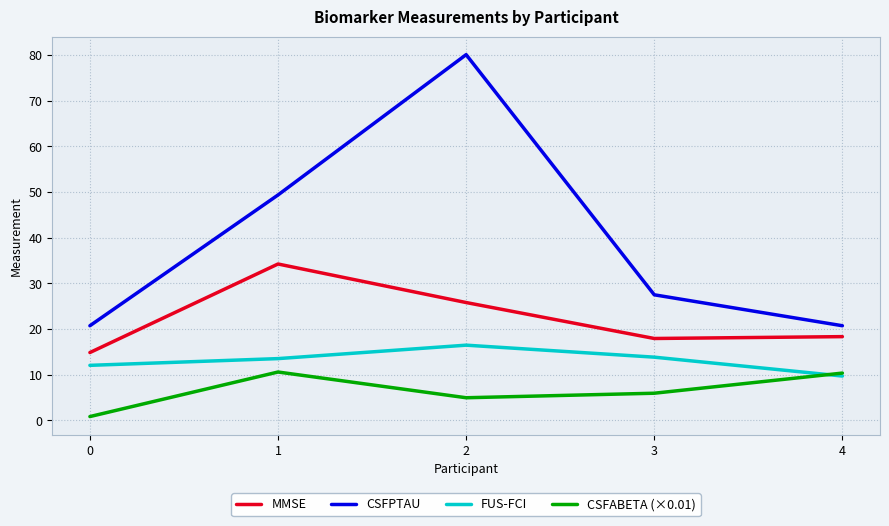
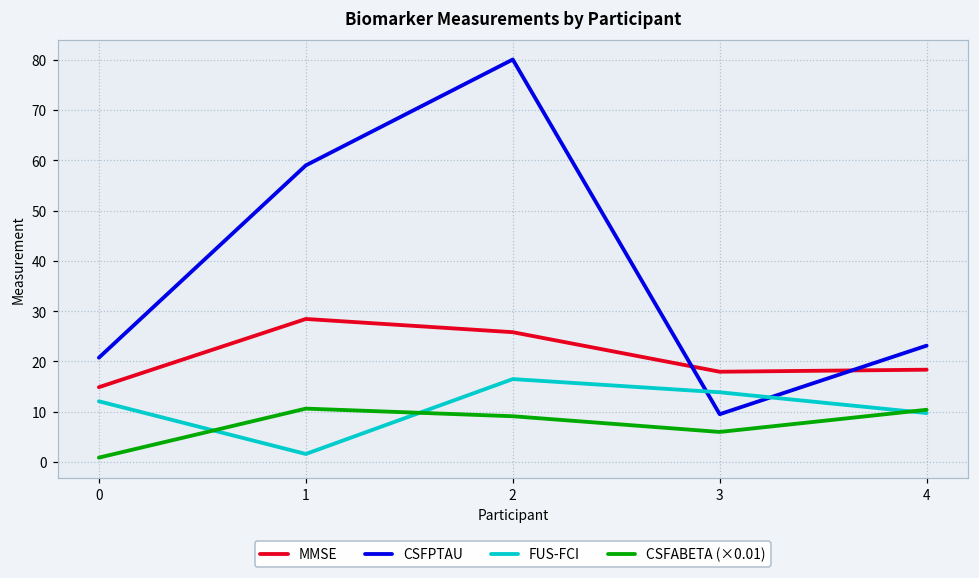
  {
    "MMSE": {
      "0": 15,
-     "1": 34,
+     "1": 28,
      "2": 26,
      "3": 18,
      "4": 18
    },
    "CSFPTAU": {
      "0": 21,
-     "1": 49,
+     "1": 59,
      "2": 80,
-     "3": 27,
-     "4": 21
+     "3": 9,
+     "4": 23
    },
    "FUS-FCI": {
      "0": 12,
-     "1": 14,
+     "1": 2,
      "2": 16,
      "3": 14,
      "4": 10
    },
    "CSFABETA (×0.01)": {
      "0": 1,
      "1": 11,
-     "2": 5,
+     "2": 9,
      "3": 6,
      "4": 10
    }
  }
